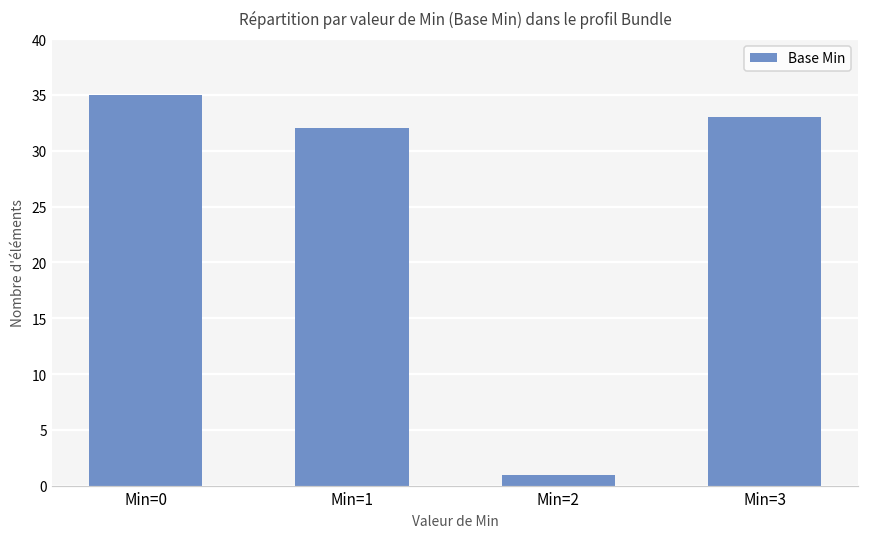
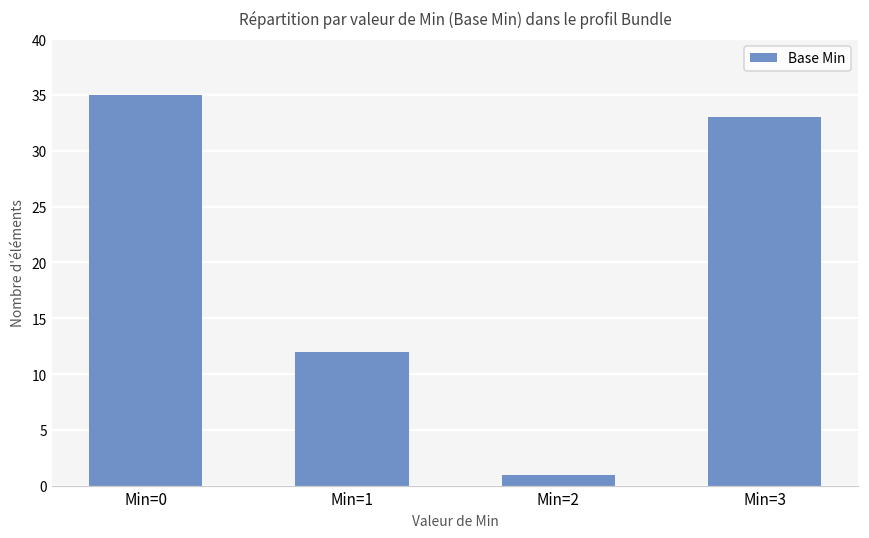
  {
    "Min=0": 35,
-   "Min=1": 32,
+   "Min=1": 12,
    "Min=2": 1,
    "Min=3": 33
  }
